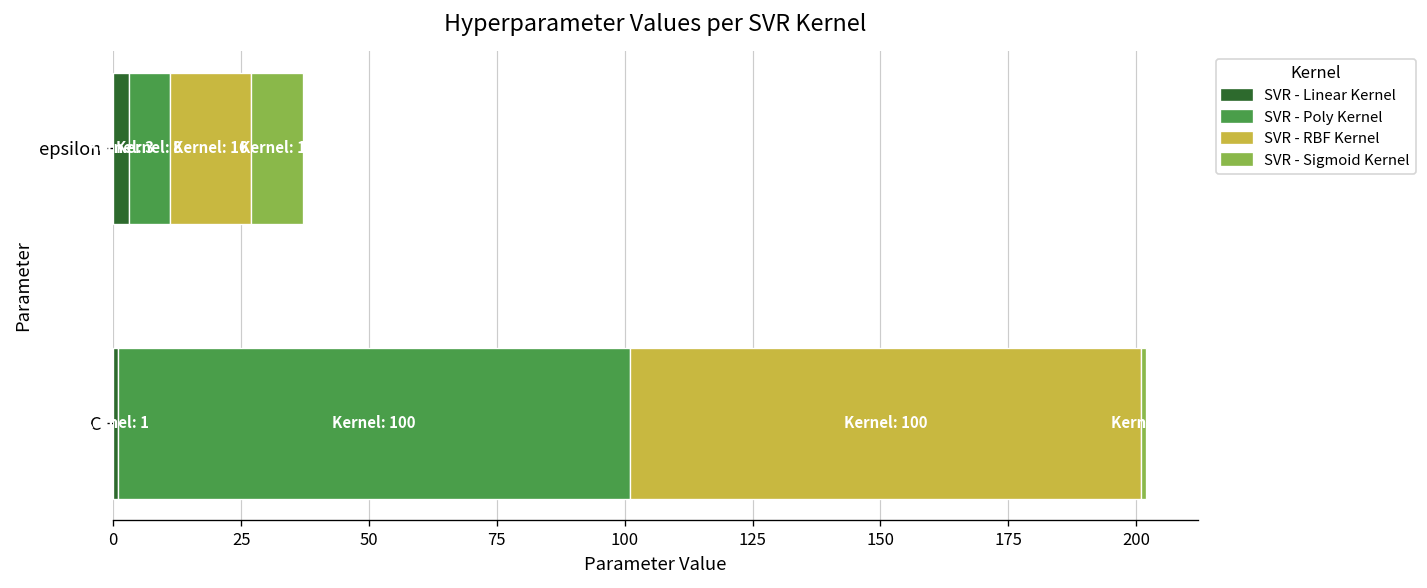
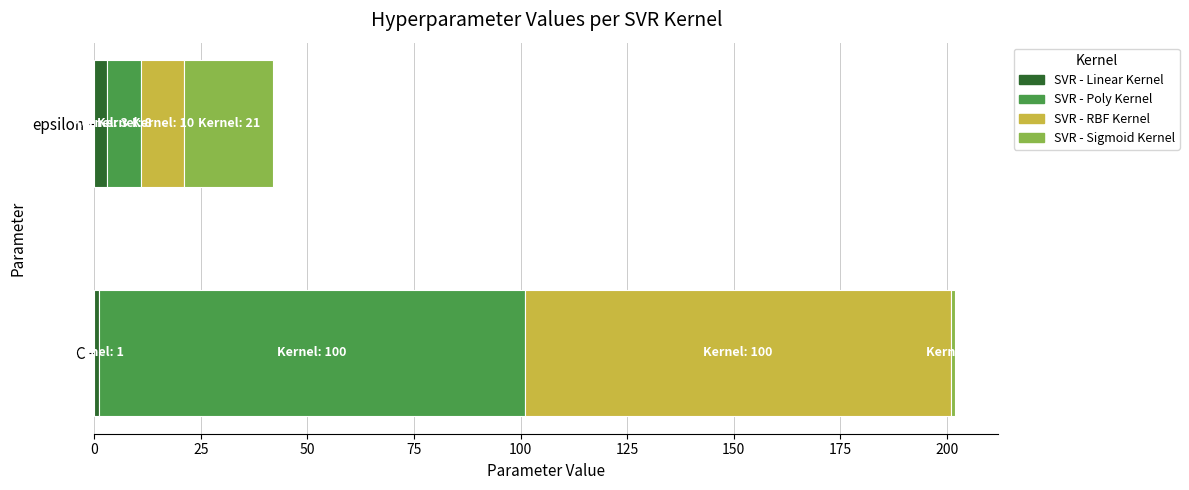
  {
    "SVR - Linear Kernel": {
      "C": 1
    },
    "SVR - Poly Kernel": {
      "C": 100
    },
    "SVR - RBF Kernel": {
-     "epsilon": 16,
+     "epsilon": 10,
      "C": 100
    },
    "SVR - Sigmoid Kernel": {
-     "epsilon": 10
+     "epsilon": 21
    }
  }
